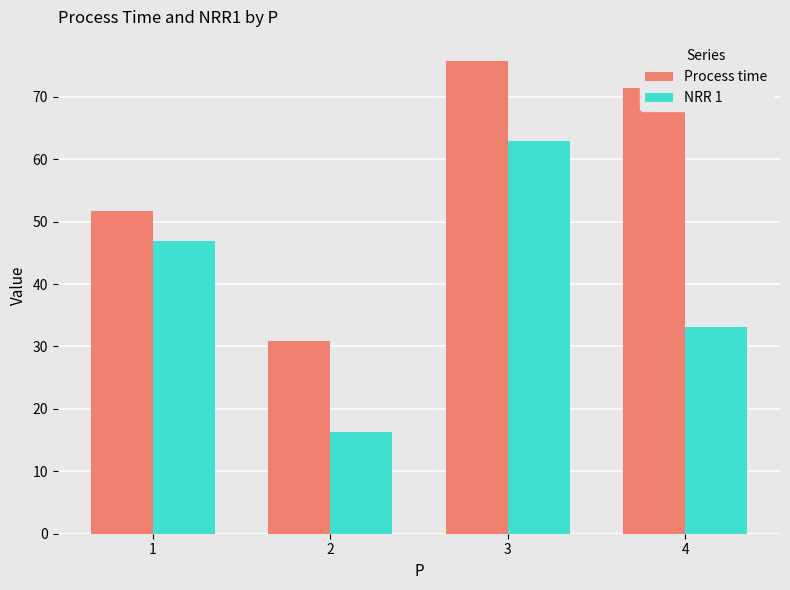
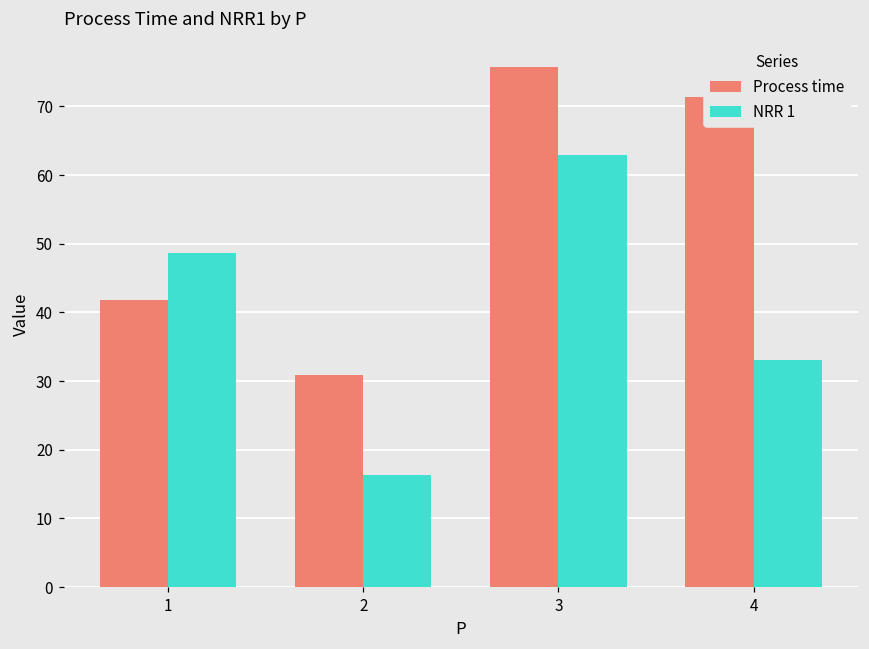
  {
    "Process time": {
-     "1": 52,
+     "1": 42,
      "2": 31,
      "3": 76
    },
    "NRR 1": {
-     "1": 47,
+     "1": 49,
      "2": 16,
      "3": 63,
      "4": 33
    }
  }
